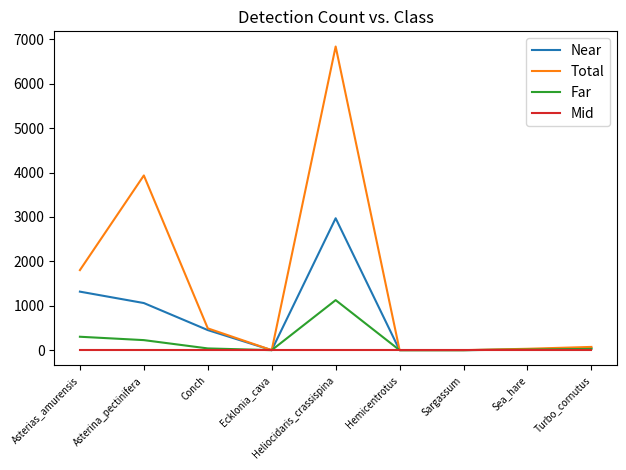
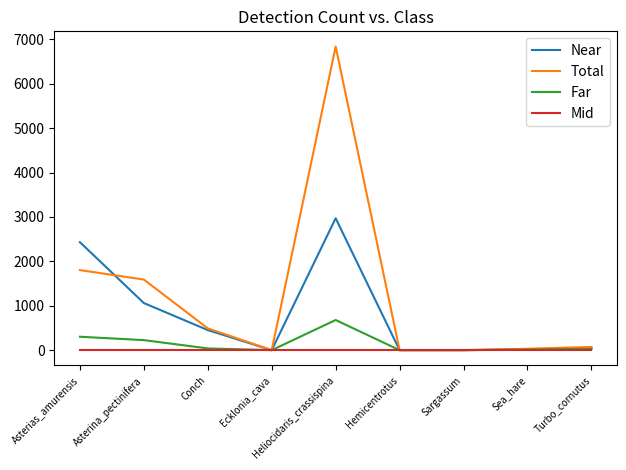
  {
    "Near": {
-     "Asterias_amurensis": 1300,
+     "Asterias_amurensis": 2400,
      "Asterina_pectinifera": 1100,
      "Heliocidaris_crassispina": 3000
    },
    "Total": {
      "Asterias_amurensis": 1800,
-     "Asterina_pectinifera": 3900,
+     "Asterina_pectinifera": 1600,
      "Heliocidaris_crassispina": 6800
    },
    "Far": {
      "Asterias_amurensis": 300,
      "Asterina_pectinifera": 200,
-     "Heliocidaris_crassispina": 1100
+     "Heliocidaris_crassispina": 700
    },
    "Mid": {
      "Asterias_amurensis": 0,
      "Asterina_pectinifera": 0,
      "Heliocidaris_crassispina": 0
    }
  }
